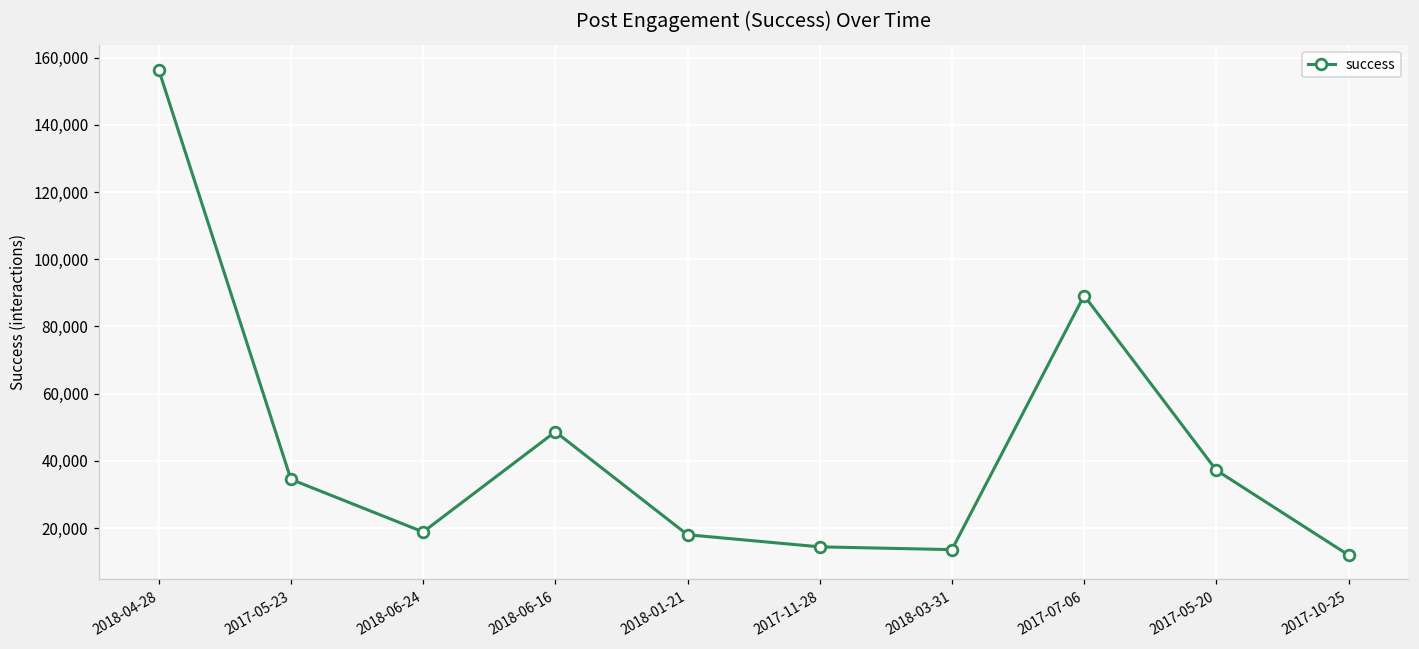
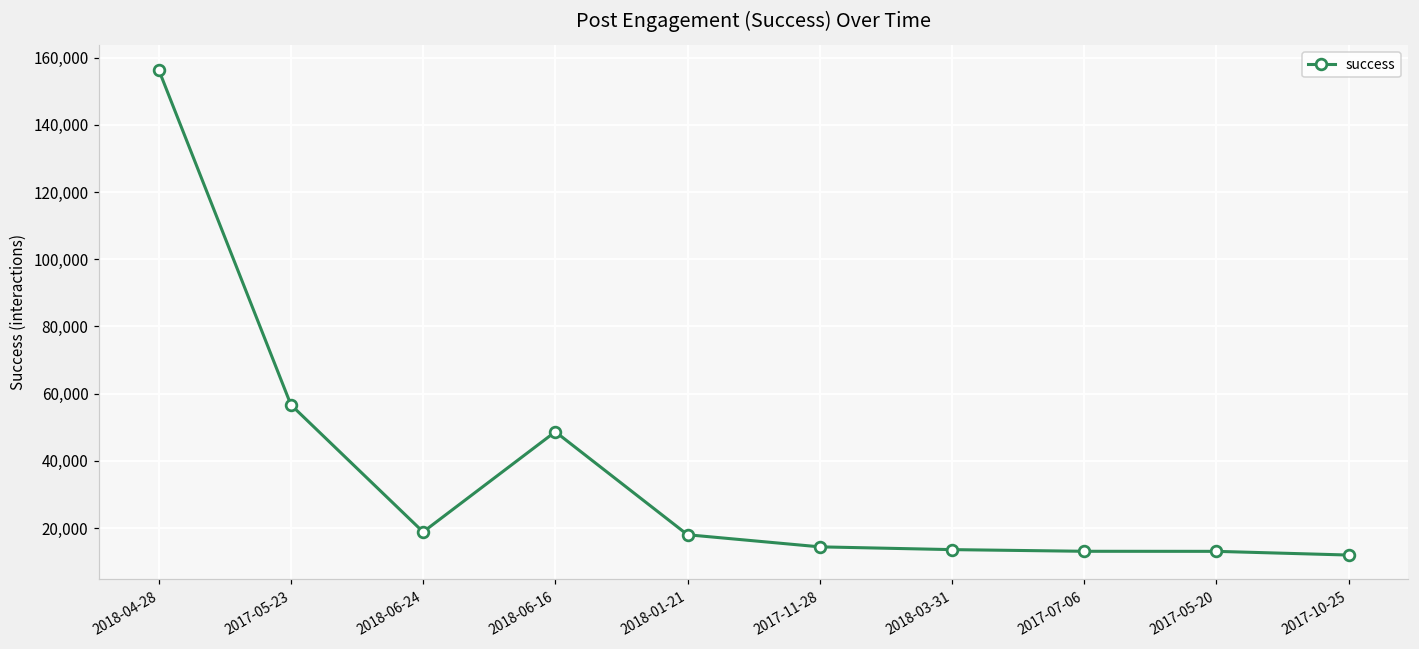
  {
    "2018-04-28": "156,000",
-   "2017-05-23": "35,000",
+   "2017-05-23": "57,000",
    "2018-06-24": "19,000",
    "2018-06-16": "49,000",
    "2018-01-21": "18,000",
    "2017-11-28": "14,000",
    "2018-03-31": "14,000",
-   "2017-07-06": "89,000",
-   "2017-05-20": "37,000",
+   "2017-07-06": "13,000",
+   "2017-05-20": "13,000",
    "2017-10-25": "12,000"
  }
